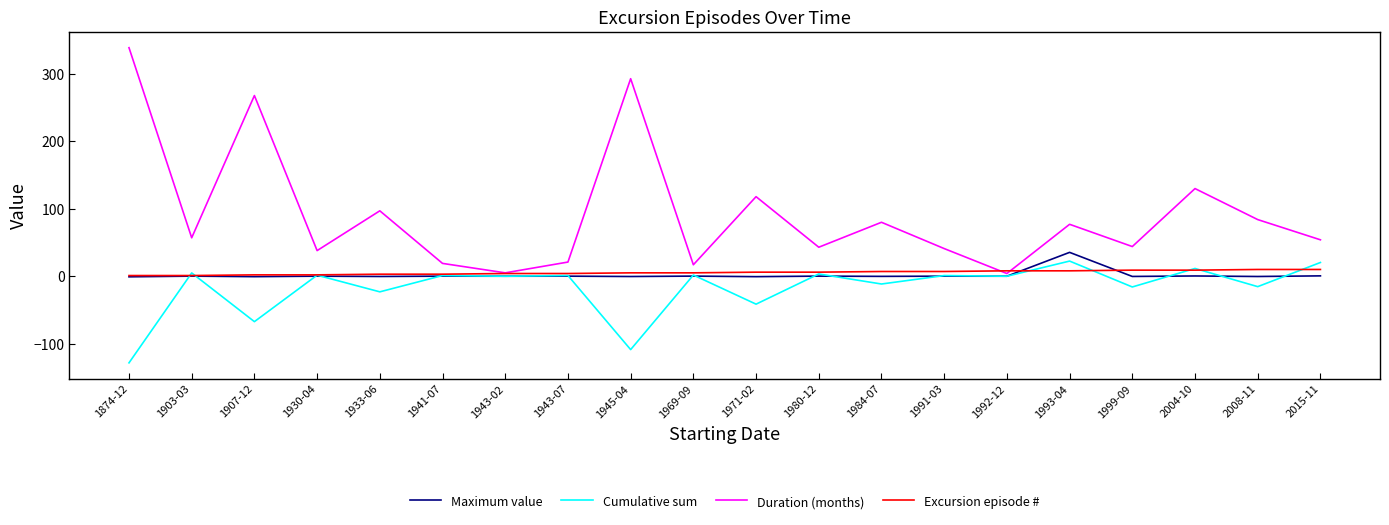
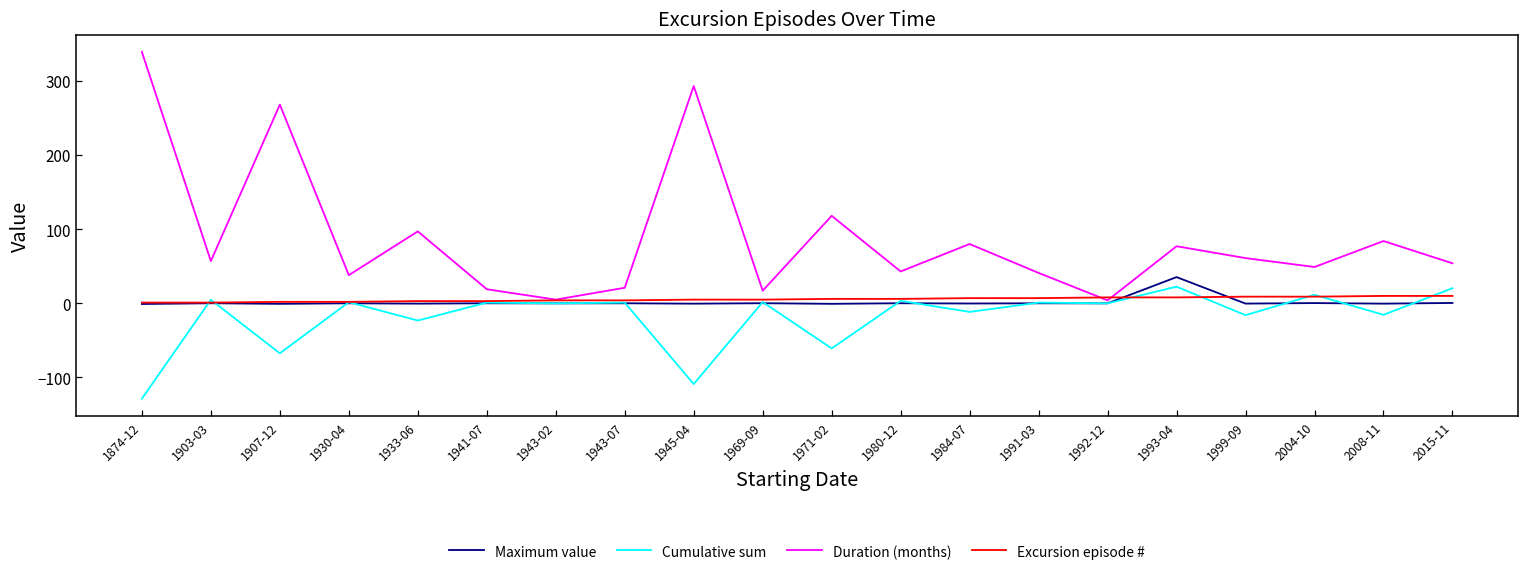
  {
    "Maximum value": {
      "1945-04": 0,
      "1971-02": 0,
      "1984-07": 0,
      "1993-04": 40,
      "1999-09": 0,
      "2004-10": 0,
      "2008-11": 0,
      "2015-11": 0
    },
    "Cumulative sum": {
      "1874-12": -130,
      "1903-03": 0,
      "1907-12": -70,
      "1933-06": -20,
      "1945-04": -110,
-     "1971-02": -40,
+     "1971-02": -60,
      "1984-07": -10,
      "1993-04": 20,
      "1999-09": -20,
      "2008-11": -20,
      "2015-11": 20
    },
    "Duration (months)": {
      "1874-12": 340,
      "1903-03": 60,
      "1907-12": 270,
      "1930-04": 40,
      "1933-06": 100,
      "1941-07": 20,
      "1943-07": 20,
      "1945-04": 290,
      "1969-09": 20,
      "1971-02": 120,
      "1980-12": 40,
      "1984-07": 80,
      "1991-03": 40,
      "1992-12": 0,
      "1993-04": 80,
-     "1999-09": 40,
-     "2004-10": 130,
+     "1999-09": 60,
+     "2004-10": 50,
      "2008-11": 80,
      "2015-11": 50
    },
    "Excursion episode #": {
      "1945-04": 10,
      "1971-02": 10,
      "1984-07": 10,
      "1991-03": 10,
      "1992-12": 10,
      "1993-04": 10,
      "1999-09": 10,
      "2008-11": 10,
      "2015-11": 10
    }
  }
